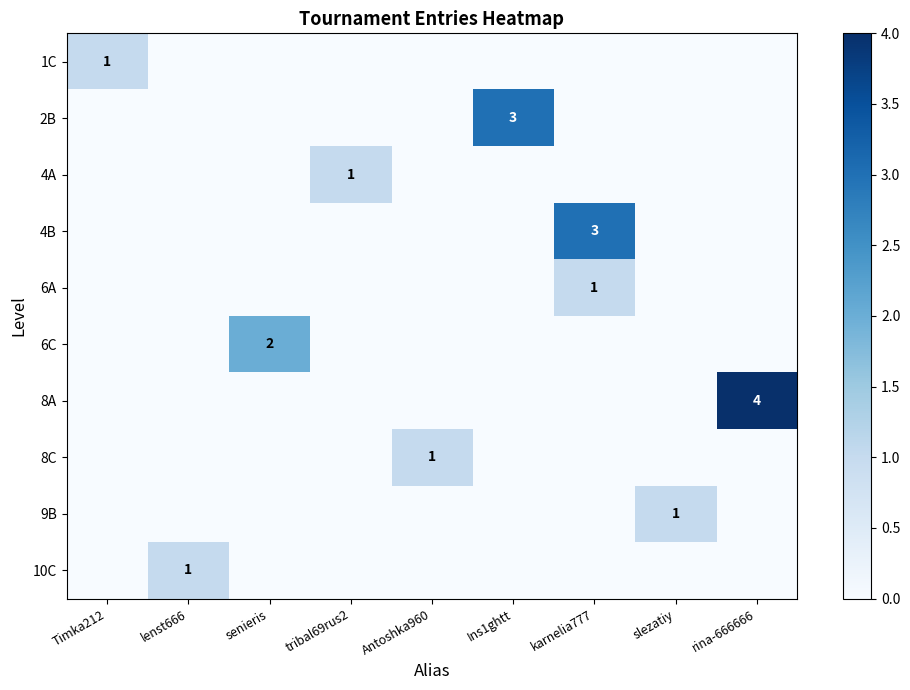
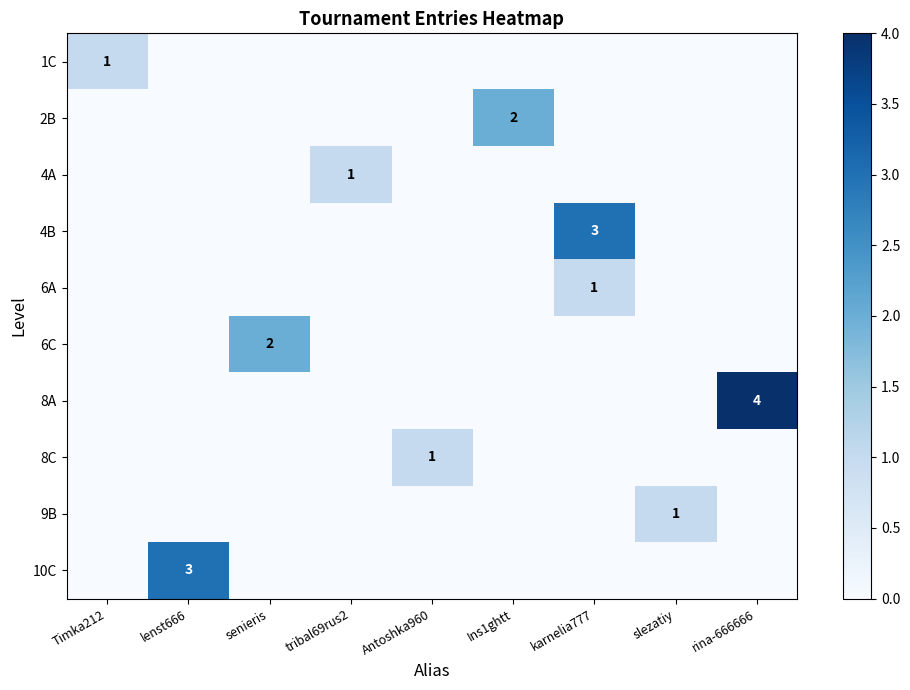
  {
    "1C": {
      "Timka212": 1
    },
    "2B": {
-     "Ins1ghtt": 3
+     "Ins1ghtt": 2
    },
    "4A": {
      "tribal69rus2": 1
    },
    "4B": {
      "karnelia777": 3
    },
    "6A": {
      "karnelia777": 1
    },
    "6C": {
      "senieris": 2
    },
    "8A": {
      "rina-666666": 4
    },
    "8C": {
      "Antoshka960": 1
    },
    "9B": {
      "slezatiy": 1
    },
    "10C": {
-     "lenst666": 1
+     "lenst666": 3
    }
  }
